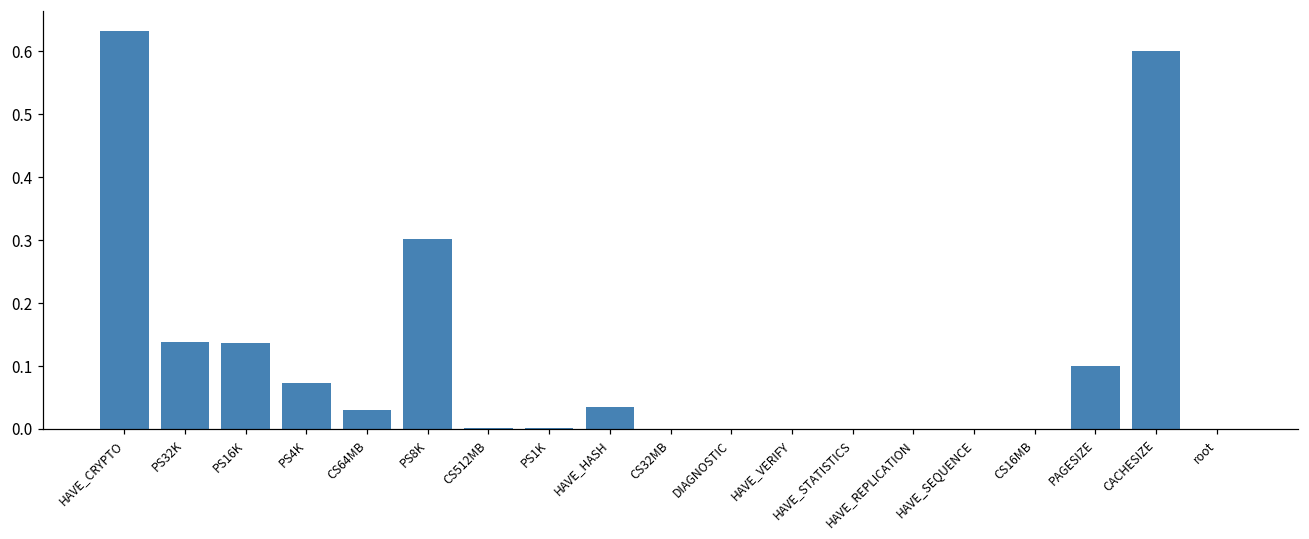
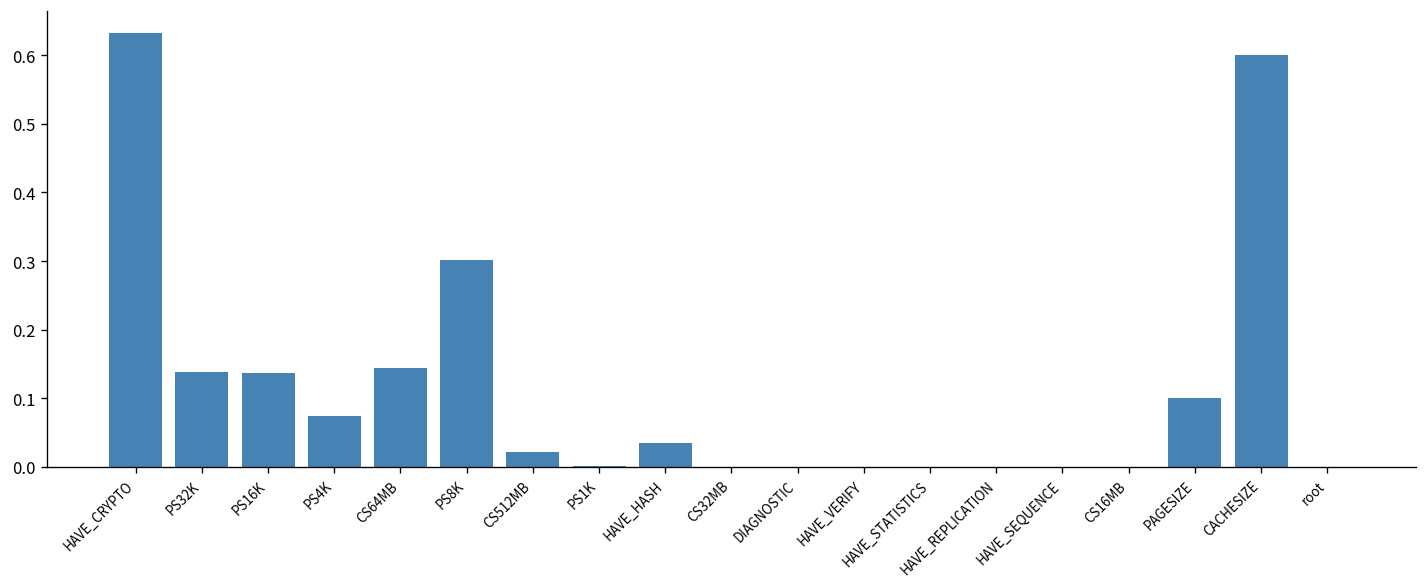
  {
    "HAVE_CRYPTO": 0.63,
    "PS32K": 0.14,
    "PS16K": 0.14,
    "PS4K": 0.07,
-   "CS64MB": 0.03,
+   "CS64MB": 0.14,
    "PS8K": 0.30,
-   "CS512MB": 0.00,
+   "CS512MB": 0.02,
    "HAVE_HASH": 0.03,
    "PAGESIZE": 0.10,
    "CACHESIZE": 0.60,
    "root": 0.00
  }
